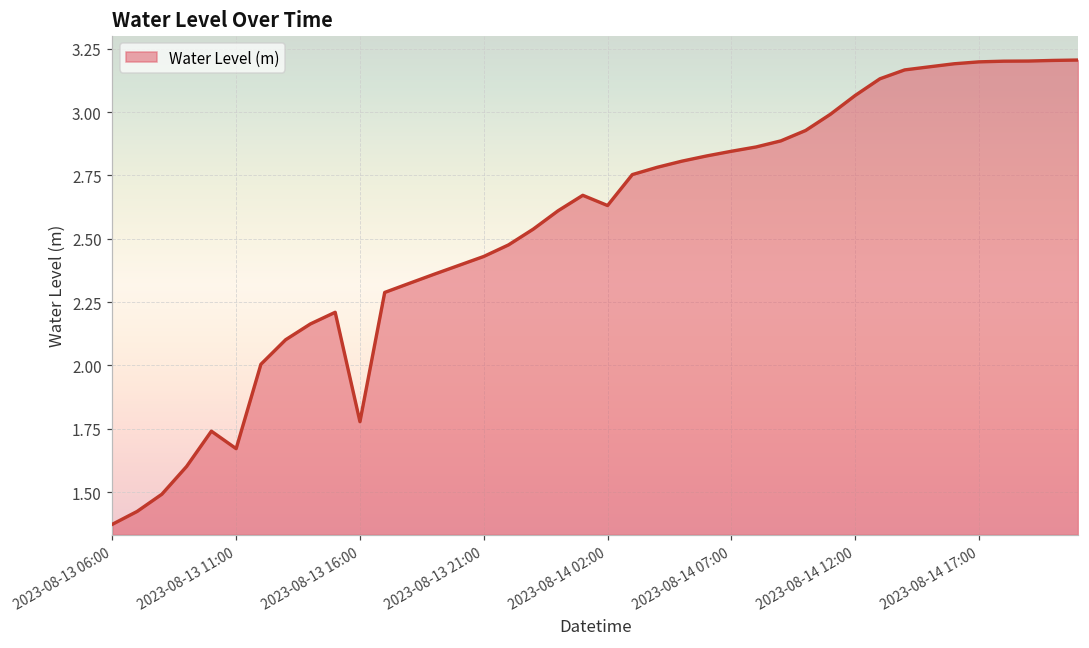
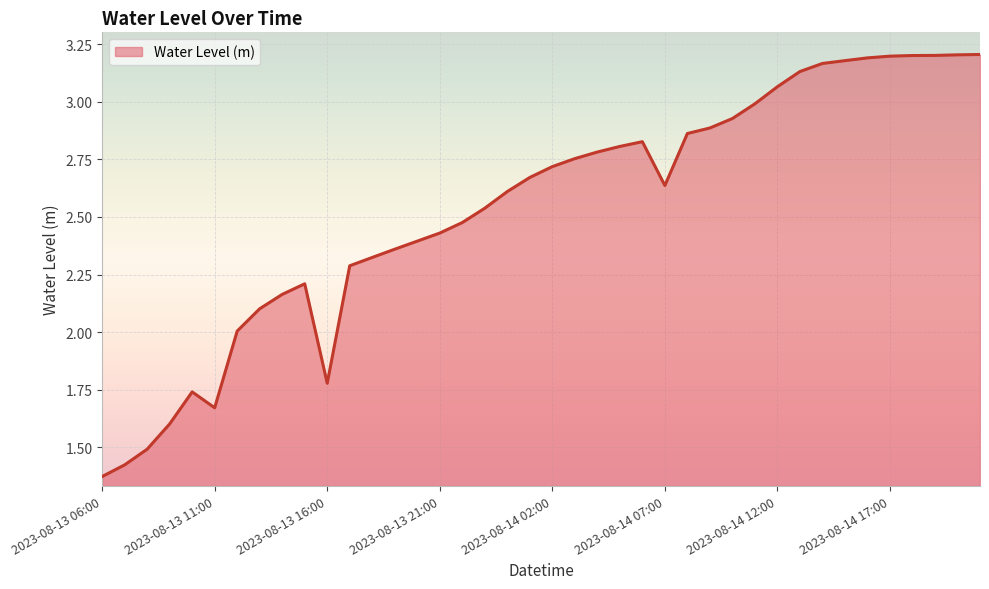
  {
    "2023-08-13 06:00": 1.37,
    "2023-08-13 11:00": 1.67,
    "2023-08-13 16:00": 1.78,
    "2023-08-13 21:00": 2.43,
-   "2023-08-14 02:00": 2.63,
-   "2023-08-14 07:00": 2.85,
+   "2023-08-14 02:00": 2.72,
+   "2023-08-14 07:00": 2.64,
    "2023-08-14 12:00": 3.07,
    "2023-08-14 17:00": 3.20
  }
